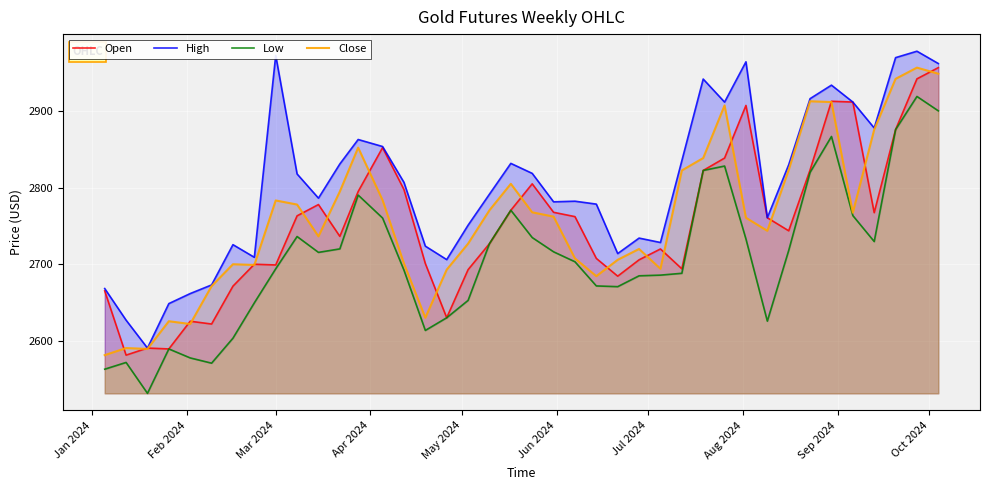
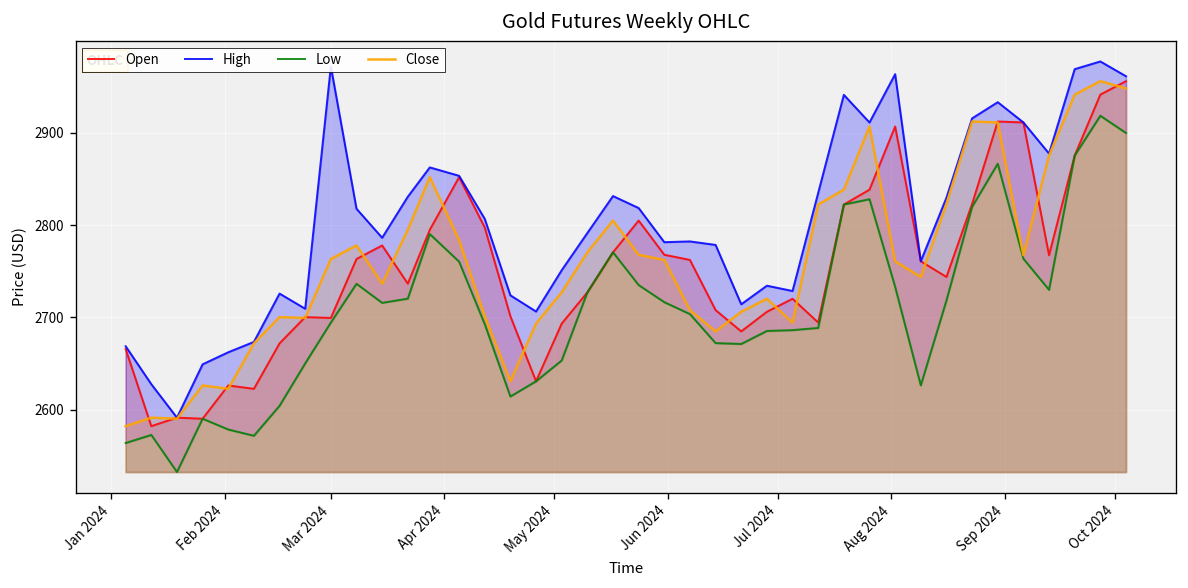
  {
    "Open": {
      "Mar 2024": 2700
    },
    "Low": {
      "Mar 2024": 2690
    },
    "Close": {
-     "Mar 2024": 2780
+     "Mar 2024": 2760
    }
  }
